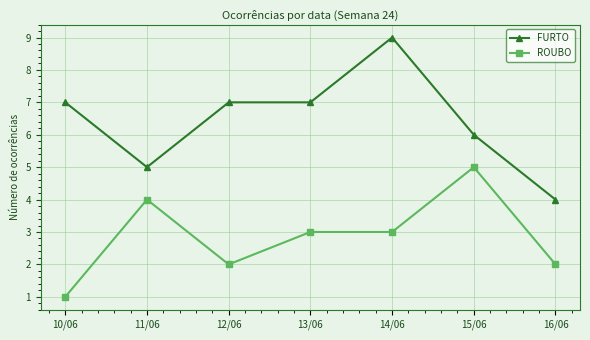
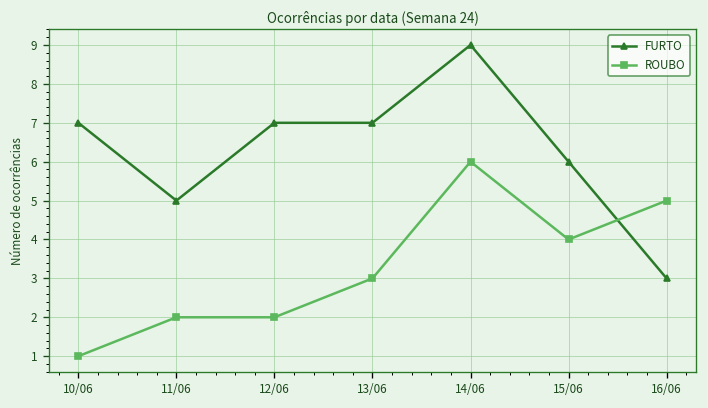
  {
    "FURTO": {
      "10/06": 7,
      "11/06": 5,
      "12/06": 7,
      "13/06": 7,
      "14/06": 9,
      "15/06": 6,
-     "16/06": 4
+     "16/06": 3
    },
    "ROUBO": {
      "10/06": 1,
-     "11/06": 4,
+     "11/06": 2,
      "12/06": 2,
      "13/06": 3,
-     "14/06": 3,
-     "15/06": 5,
-     "16/06": 2
+     "14/06": 6,
+     "15/06": 4,
+     "16/06": 5
    }
  }
